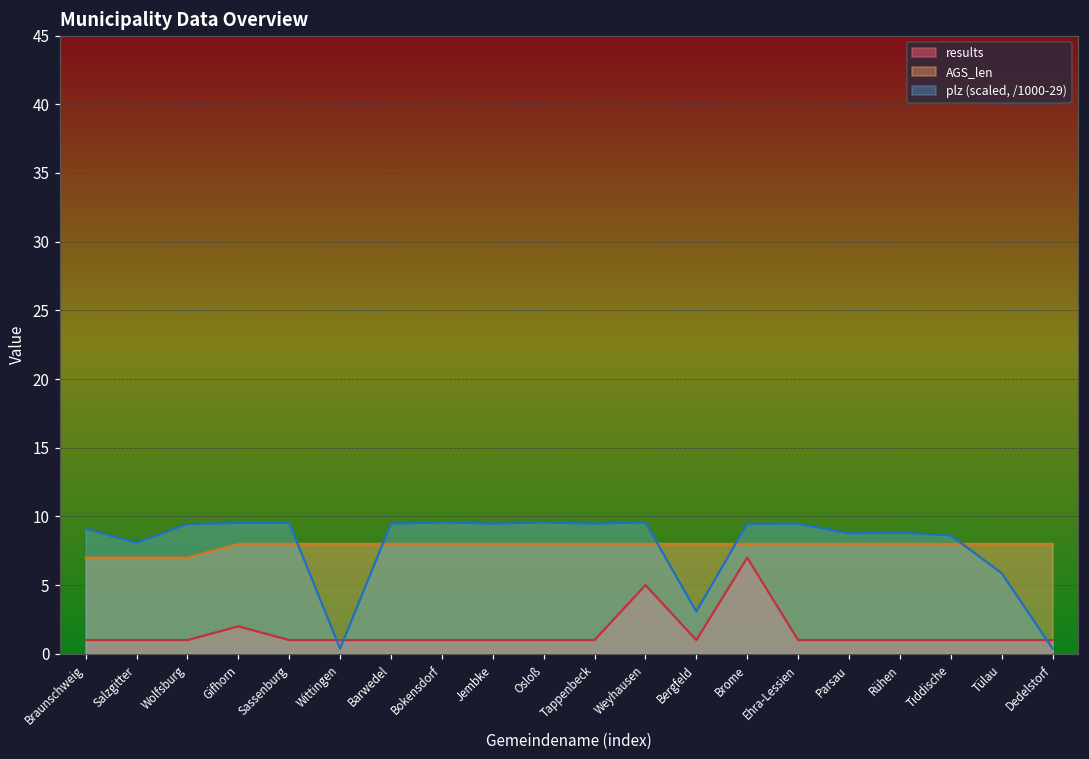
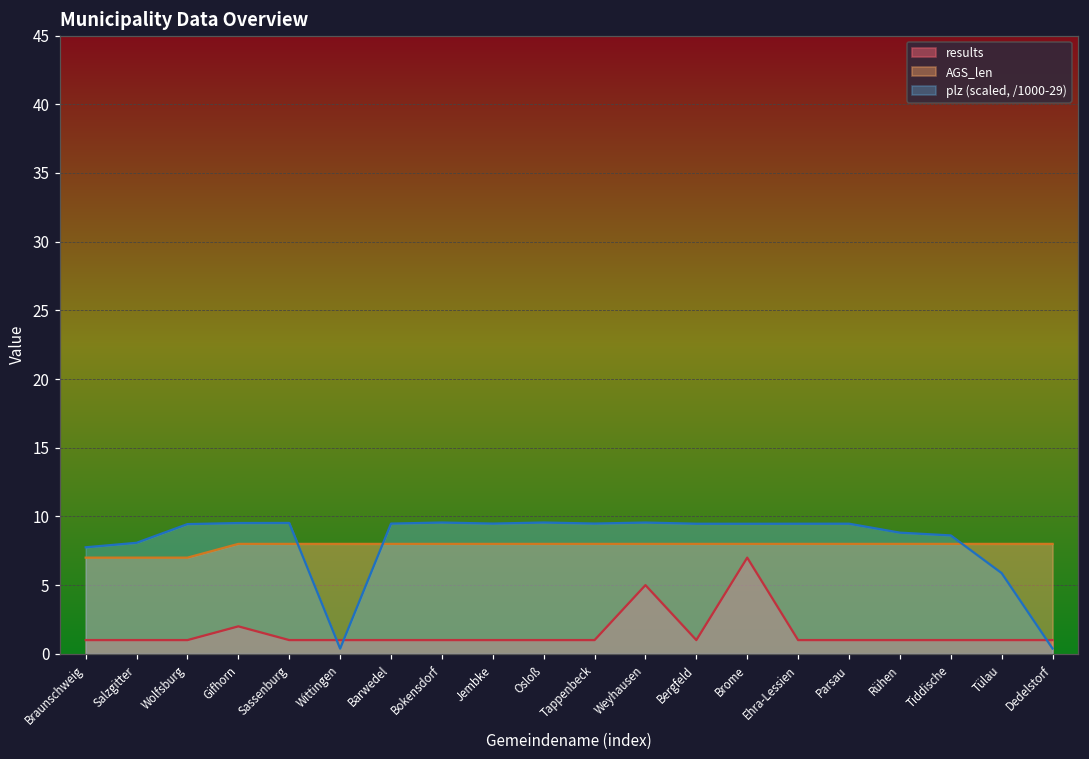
  {
    "plz (scaled, /1000-29)": {
-     "Braunschweig": 9.1,
+     "Braunschweig": 7.8,
      "Salzgitter": 8.1,
      "Wolfsburg": 9.4,
      "Gifhorn": 9.5,
      "Sassenburg": 9.5,
      "Wittingen": 0.4,
      "Barwedel": 9.5,
      "Bokensdorf": 9.6,
      "Jembke": 9.5,
      "Osloß": 9.6,
      "Tappenbeck": 9.5,
      "Weyhausen": 9.6,
-     "Bergfeld": 3.1,
+     "Bergfeld": 9.5,
      "Brome": 9.5,
      "Ehra-Lessien": 9.5,
-     "Parsau": 8.8,
+     "Parsau": 9.5,
      "Rühen": 8.8,
      "Tiddische": 8.6,
      "Tülau": 5.9,
      "Dedelstorf": 0.4
    }
  }
